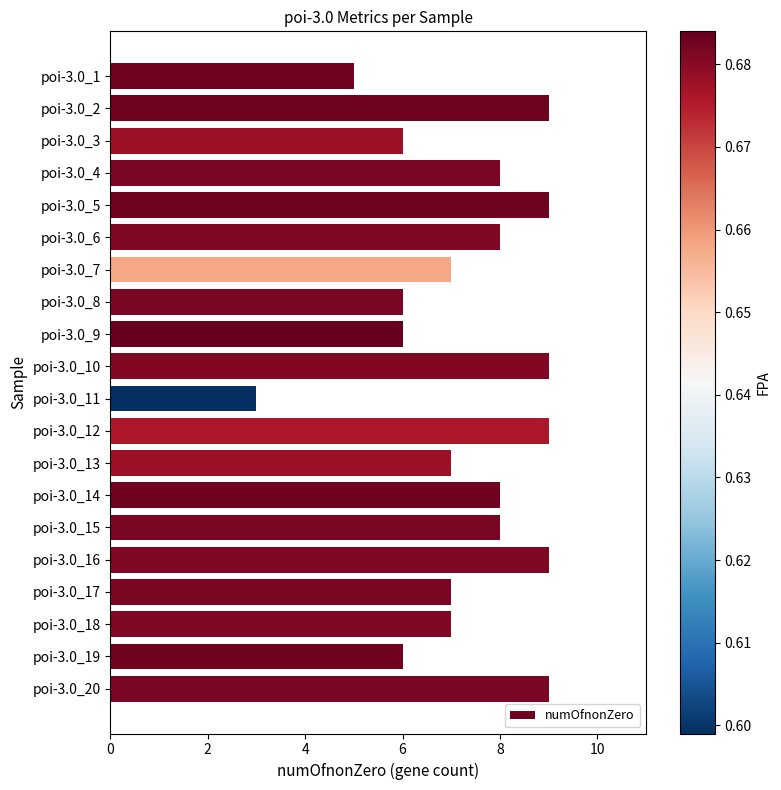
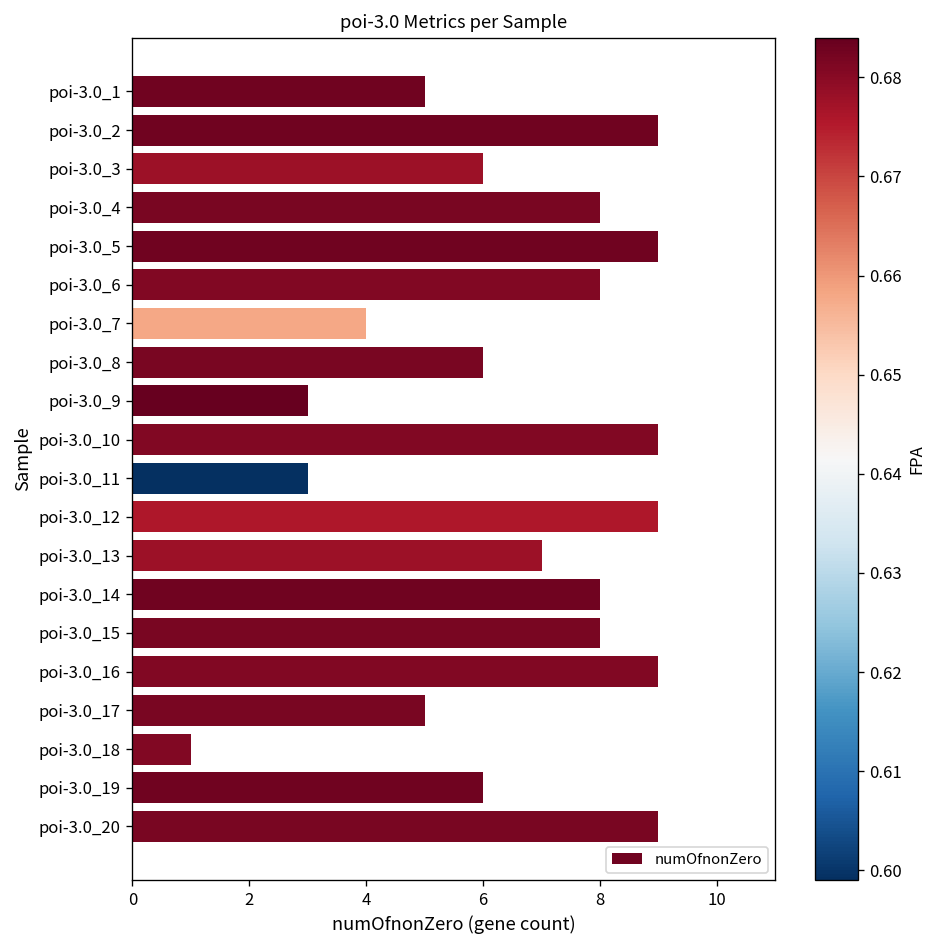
  {
    "poi-3.0_1": 5,
    "poi-3.0_2": 9,
    "poi-3.0_3": 6,
    "poi-3.0_4": 8,
    "poi-3.0_5": 9,
    "poi-3.0_6": 8,
-   "poi-3.0_7": 7,
+   "poi-3.0_7": 4,
    "poi-3.0_8": 6,
-   "poi-3.0_9": 6,
+   "poi-3.0_9": 3,
    "poi-3.0_10": 9,
    "poi-3.0_11": 3,
    "poi-3.0_12": 9,
    "poi-3.0_13": 7,
    "poi-3.0_14": 8,
    "poi-3.0_15": 8,
    "poi-3.0_16": 9,
-   "poi-3.0_17": 7,
-   "poi-3.0_18": 7,
+   "poi-3.0_17": 5,
+   "poi-3.0_18": 1,
    "poi-3.0_19": 6,
    "poi-3.0_20": 9
  }
